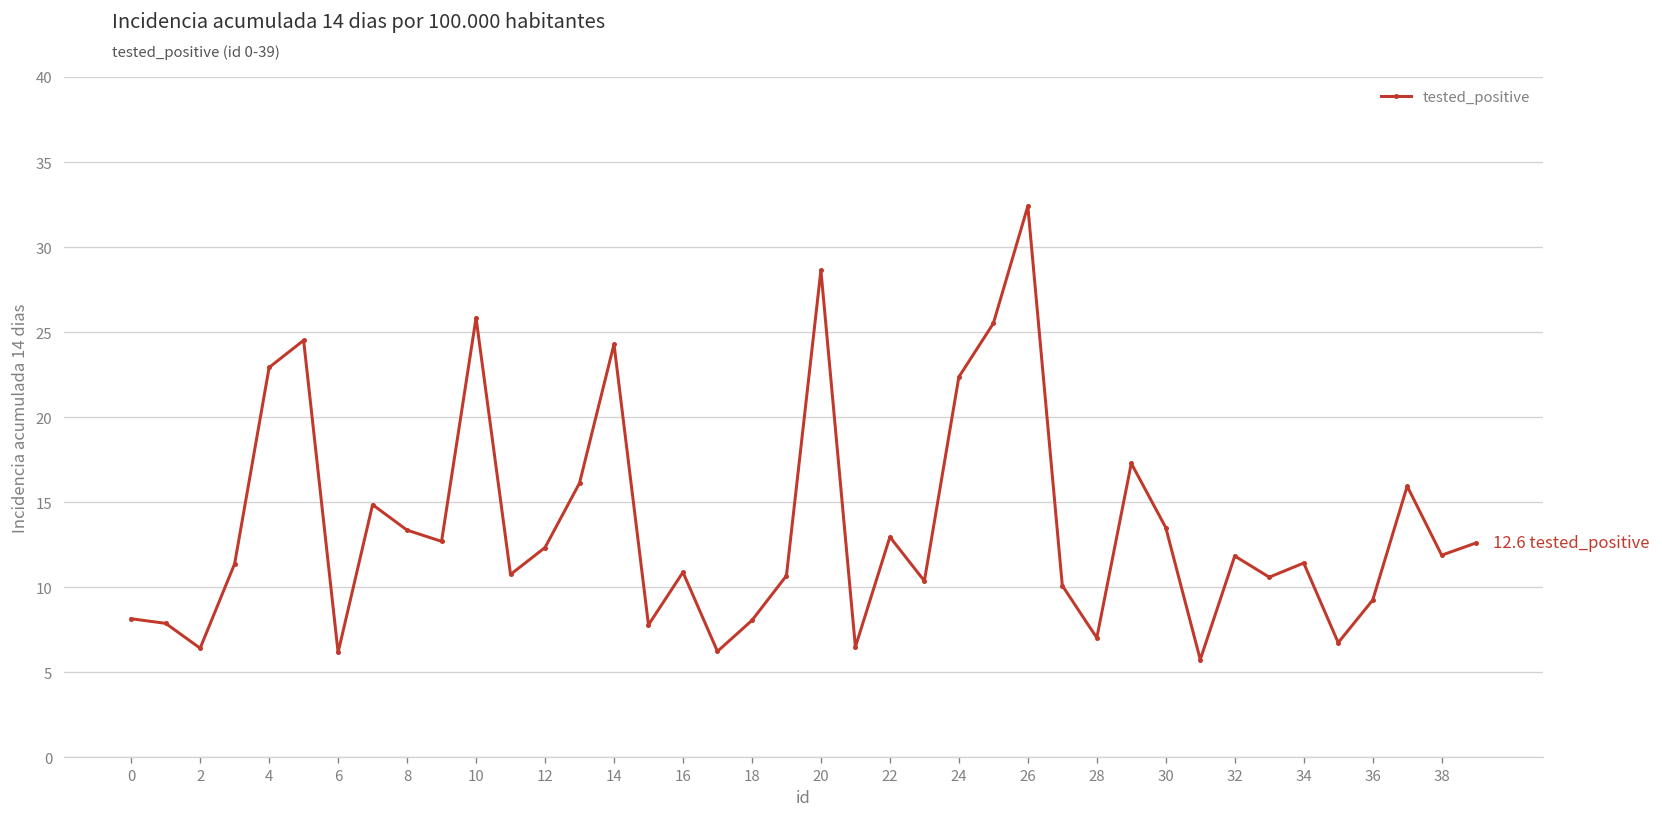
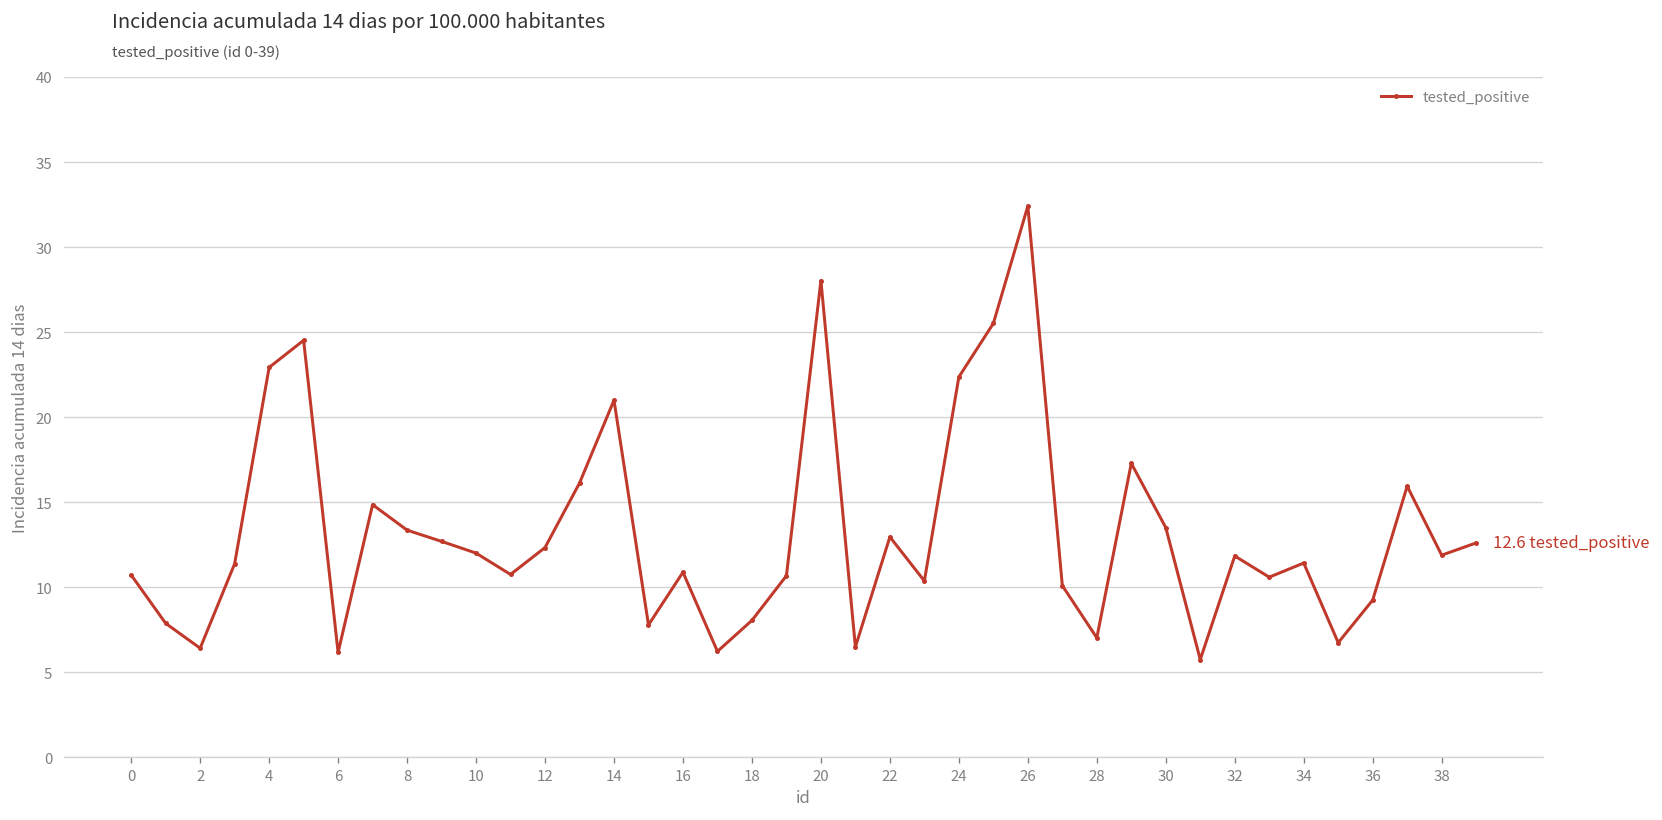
  {
-   "0": 8.1,
+   "0": 10.7,
    "2": 6.4,
    "4": 22.9,
    "6": 6.2,
    "8": 13.4,
-   "10": 25.8,
+   "10": 12.0,
    "12": 12.3,
-   "14": 24.3,
+   "14": 21.0,
    "16": 10.9,
    "18": 8.1,
-   "20": 28.6,
+   "20": 28.0,
    "22": 13.0,
    "24": 22.4,
    "26": 32.4,
    "28": 7.0,
    "30": 13.5,
    "32": 11.8,
    "34": 11.4,
    "36": 9.2,
    "38": 11.9
  }
